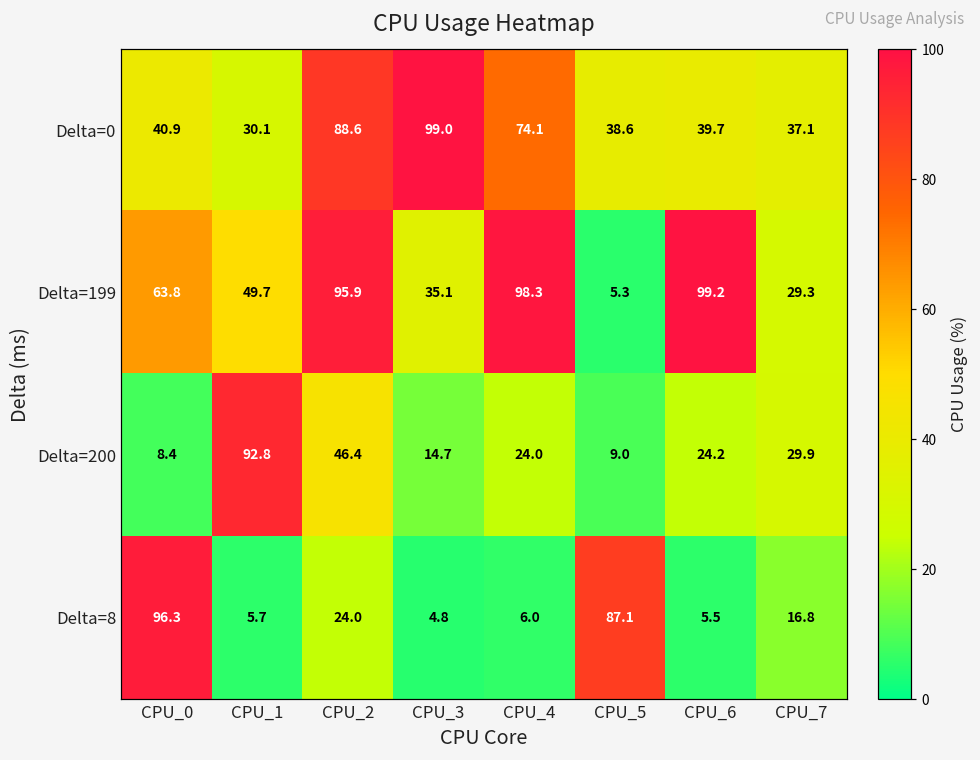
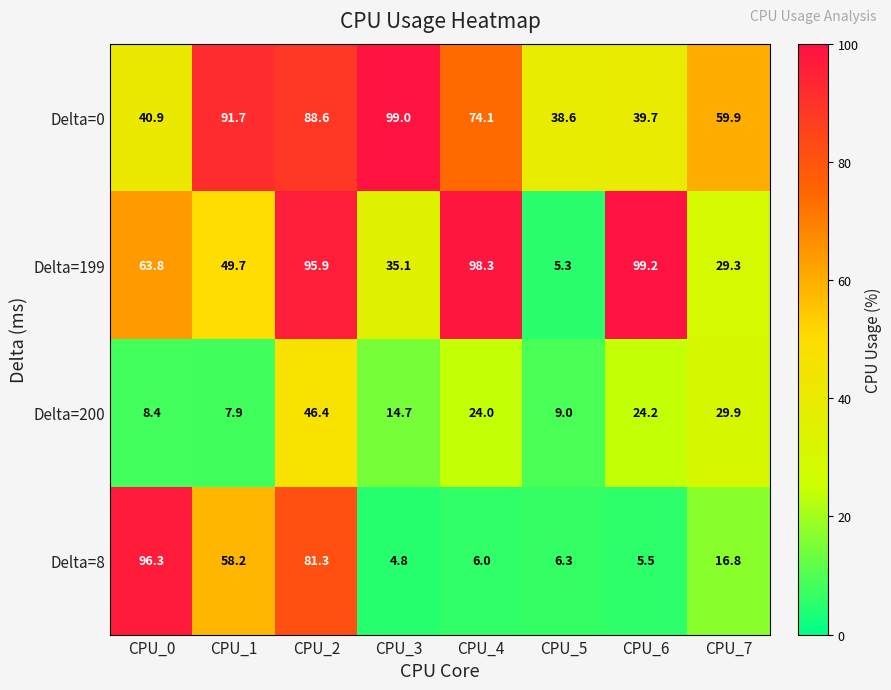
  {
    "Delta=0": {
      "CPU_0": 40.9,
-     "CPU_1": 30.1,
+     "CPU_1": 91.7,
      "CPU_2": 88.6,
      "CPU_3": 99.0,
      "CPU_4": 74.1,
      "CPU_5": 38.6,
      "CPU_6": 39.7,
-     "CPU_7": 37.1
+     "CPU_7": 59.9
    },
    "Delta=199": {
      "CPU_0": 63.8,
      "CPU_1": 49.7,
      "CPU_2": 95.9,
      "CPU_3": 35.1,
      "CPU_4": 98.3,
      "CPU_5": 5.3,
      "CPU_6": 99.2,
      "CPU_7": 29.3
    },
    "Delta=200": {
      "CPU_0": 8.4,
-     "CPU_1": 92.8,
+     "CPU_1": 7.9,
      "CPU_2": 46.4,
      "CPU_3": 14.7,
      "CPU_4": 24.0,
      "CPU_5": 9.0,
      "CPU_6": 24.2,
      "CPU_7": 29.9
    },
    "Delta=8": {
      "CPU_0": 96.3,
-     "CPU_1": 5.7,
-     "CPU_2": 24.0,
+     "CPU_1": 58.2,
+     "CPU_2": 81.3,
      "CPU_3": 4.8,
      "CPU_4": 6.0,
-     "CPU_5": 87.1,
+     "CPU_5": 6.3,
      "CPU_6": 5.5,
      "CPU_7": 16.8
    }
  }
